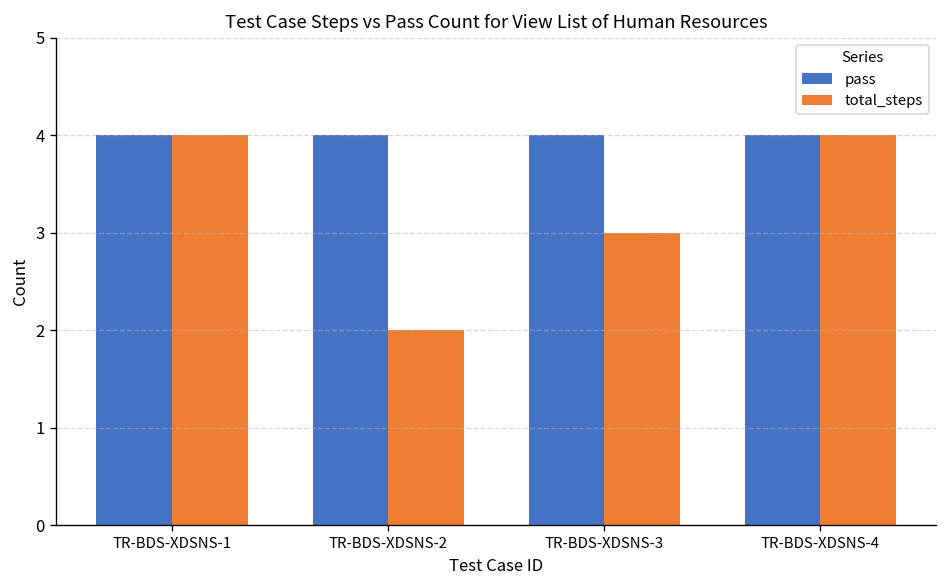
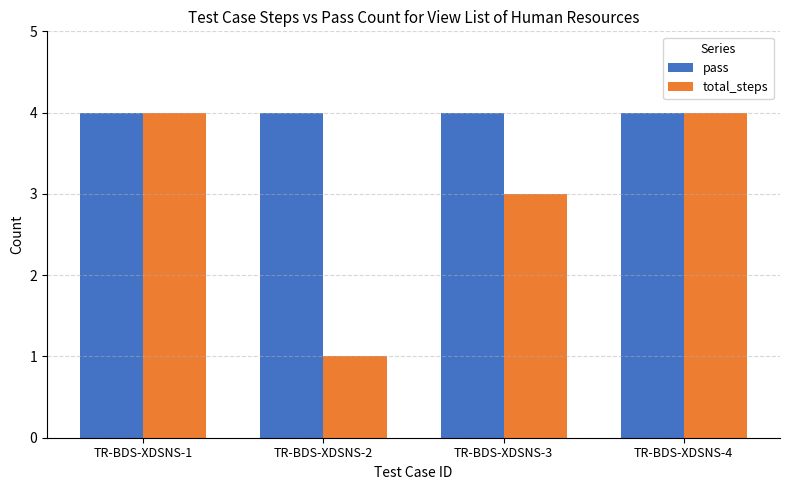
  {
    "pass": {
      "TR-BDS-XDSNS-1": 4,
      "TR-BDS-XDSNS-2": 4,
      "TR-BDS-XDSNS-3": 4,
      "TR-BDS-XDSNS-4": 4
    },
    "total_steps": {
      "TR-BDS-XDSNS-1": 4,
-     "TR-BDS-XDSNS-2": 2,
+     "TR-BDS-XDSNS-2": 1,
      "TR-BDS-XDSNS-3": 3,
      "TR-BDS-XDSNS-4": 4
    }
  }
